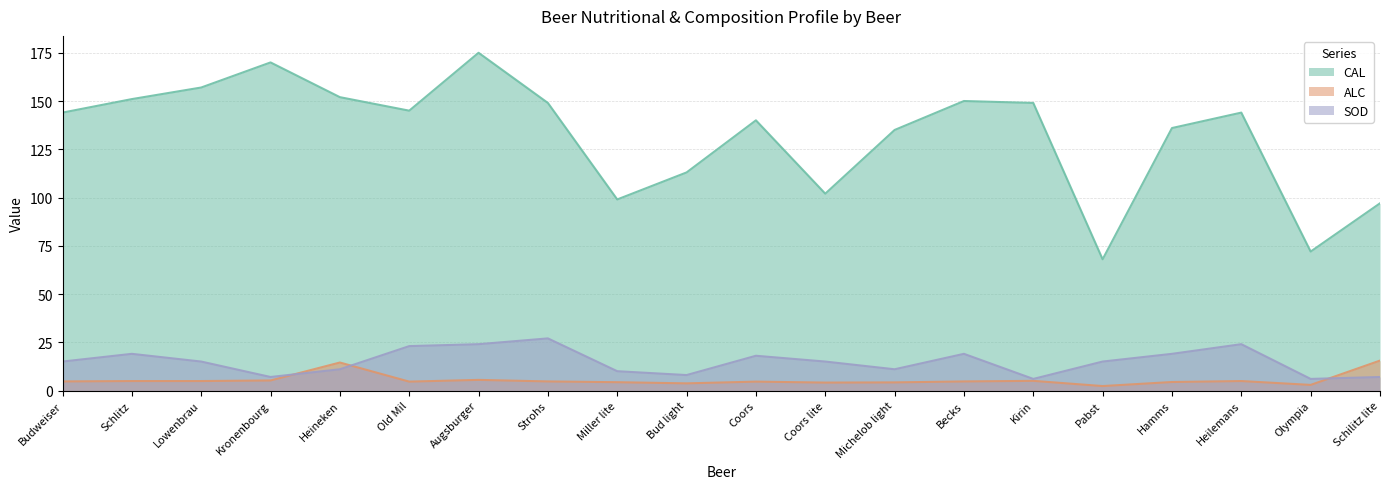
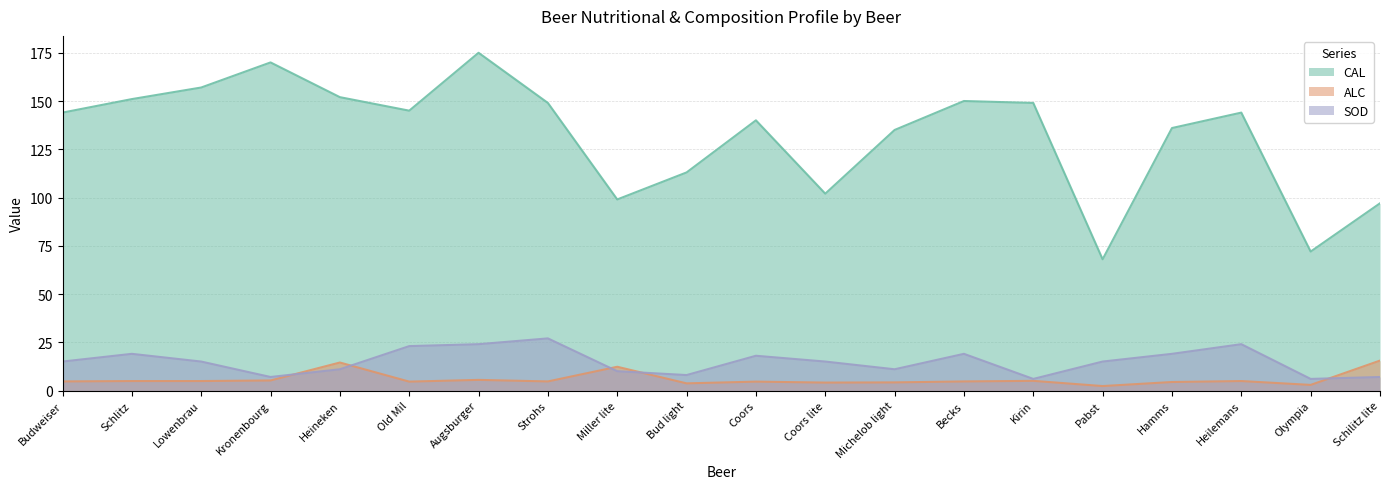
  {
    "ALC": {
      "Budweiser": 5,
      "Schlitz": 5,
      "Lowenbrau": 5,
      "Kronenbourg": 5,
      "Heineken": 15,
      "Old Mil": 5,
      "Augsburger": 6,
      "Strohs": 5,
-     "Miller lite": 4,
+     "Miller lite": 12,
      "Bud light": 4,
      "Coors": 5,
      "Coors lite": 4,
      "Michelob light": 4,
      "Becks": 5,
      "Pabst": 2,
      "Hamms": 4,
      "Heilemans": 5,
      "Olympia": 3,
      "Schilitz lite": 16
    }
  }
